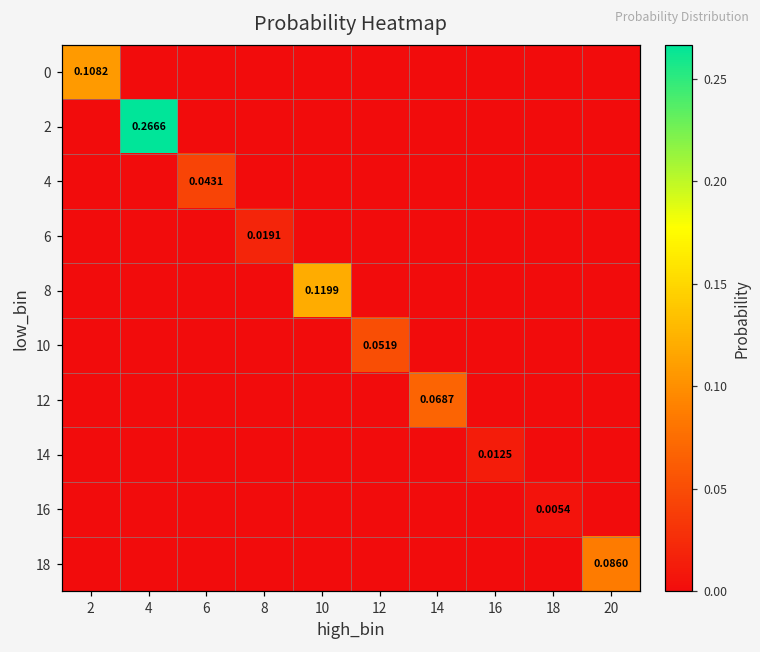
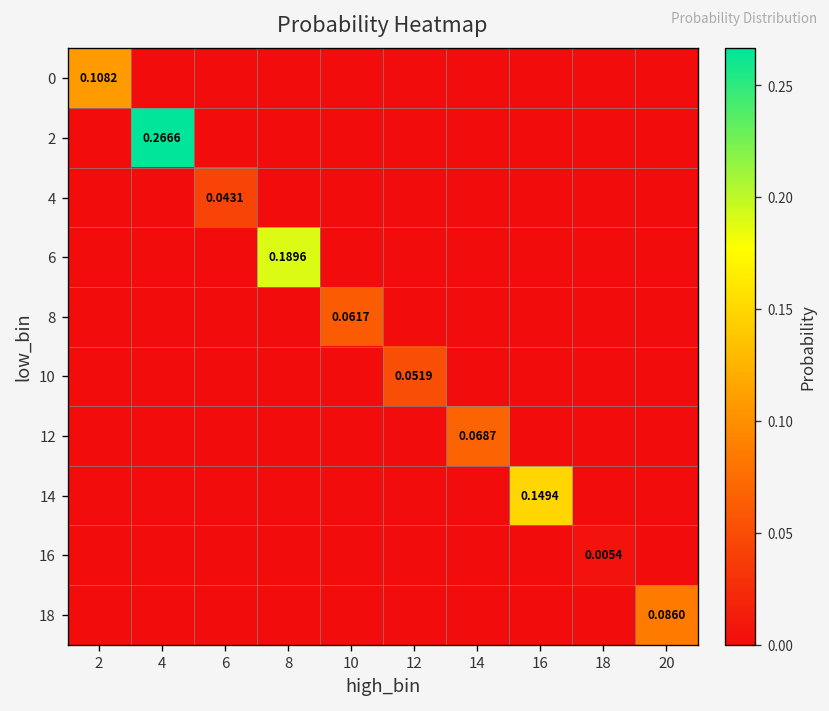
  {
    "0": {
      "2": 0.1082
    },
    "2": {
      "4": 0.2666
    },
    "4": {
      "6": 0.0431
    },
    "6": {
-     "8": 0.0191
+     "8": 0.1896
    },
    "8": {
-     "10": 0.1199
+     "10": 0.0617
    },
    "10": {
      "12": 0.0519
    },
    "12": {
      "14": 0.0687
    },
    "14": {
-     "16": 0.0125
+     "16": 0.1494
    },
    "16": {
      "18": 0.0054
    },
    "18": {
      "20": 0.0860
    }
  }
